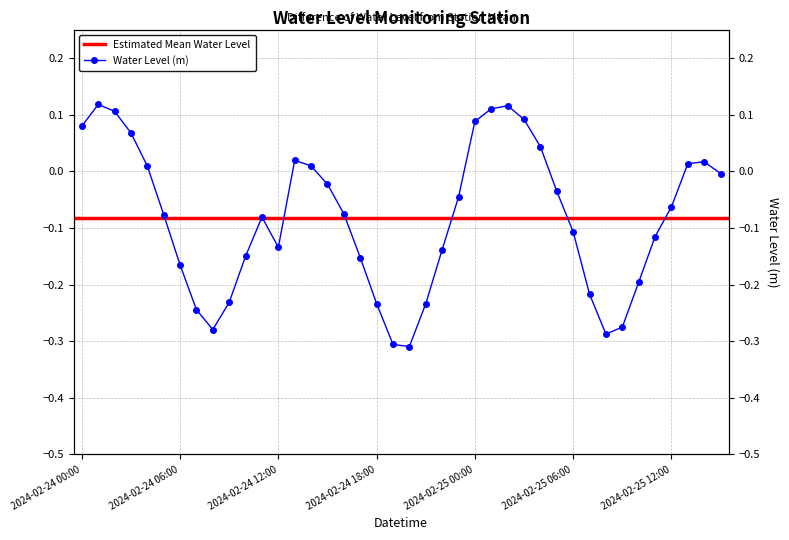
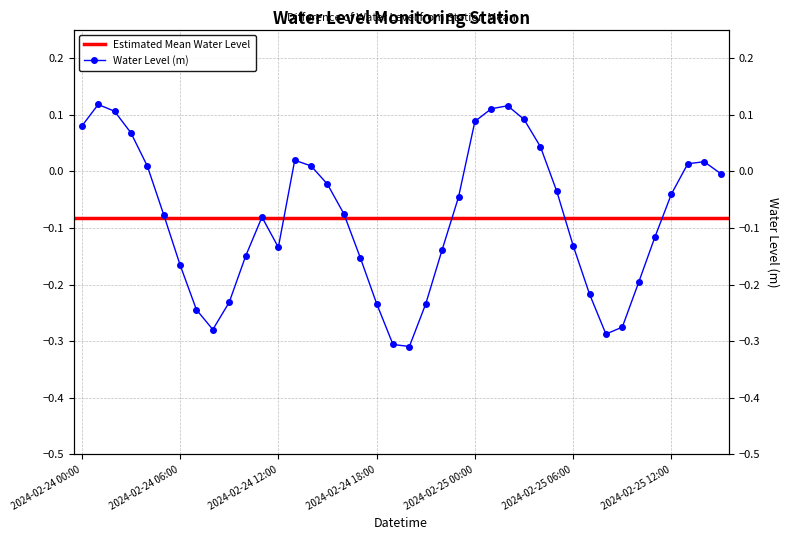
  {
    "2024-02-24 00:00": 0.08,
    "2024-02-24 06:00": -0.17,
    "2024-02-24 12:00": -0.13,
    "2024-02-24 18:00": -0.23,
    "2024-02-25 00:00": 0.09,
-   "2024-02-25 06:00": -0.11,
-   "2024-02-25 12:00": -0.06
+   "2024-02-25 06:00": -0.13,
+   "2024-02-25 12:00": -0.04
  }
